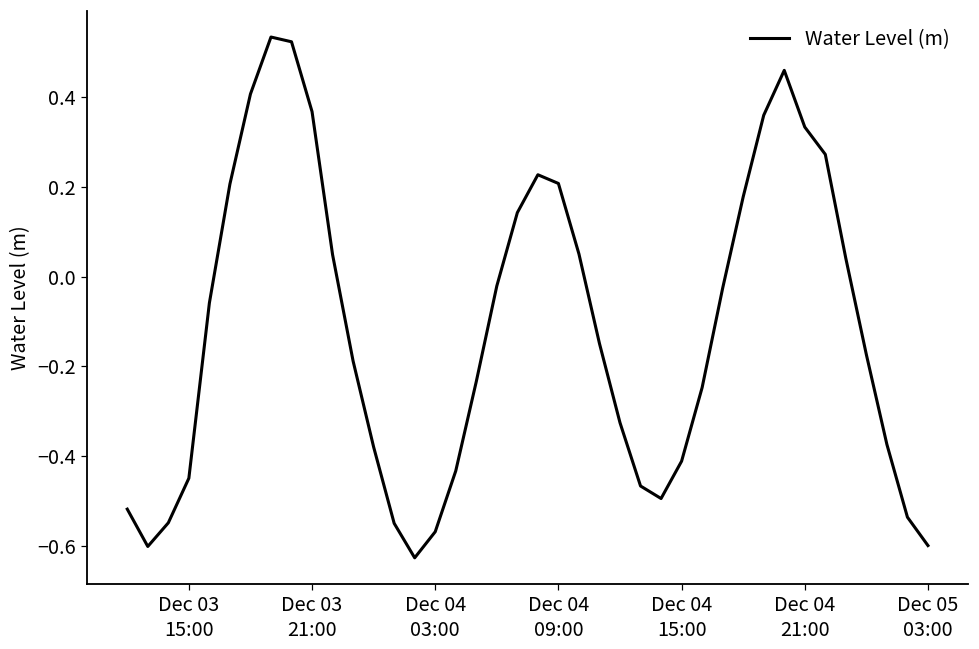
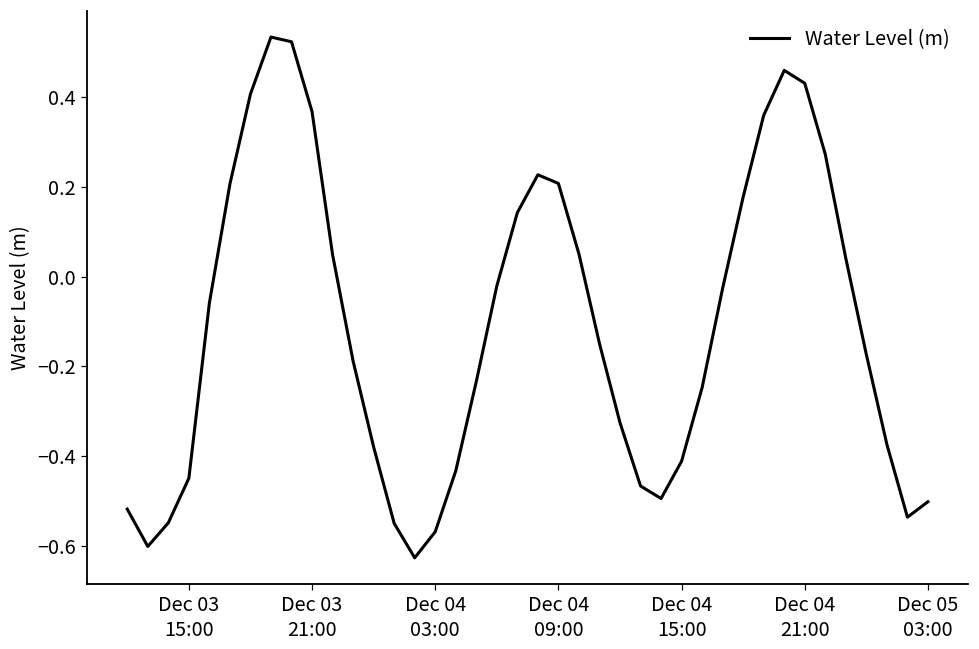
  {
    "Dec 03 15:00": -0.45,
    "Dec 03 21:00": 0.37,
    "Dec 04 03:00": -0.57,
    "Dec 04 09:00": 0.21,
    "Dec 04 15:00": -0.41,
-   "Dec 04 21:00": 0.33,
-   "Dec 05 03:00": -0.60
+   "Dec 04 21:00": 0.43,
+   "Dec 05 03:00": -0.50
  }
